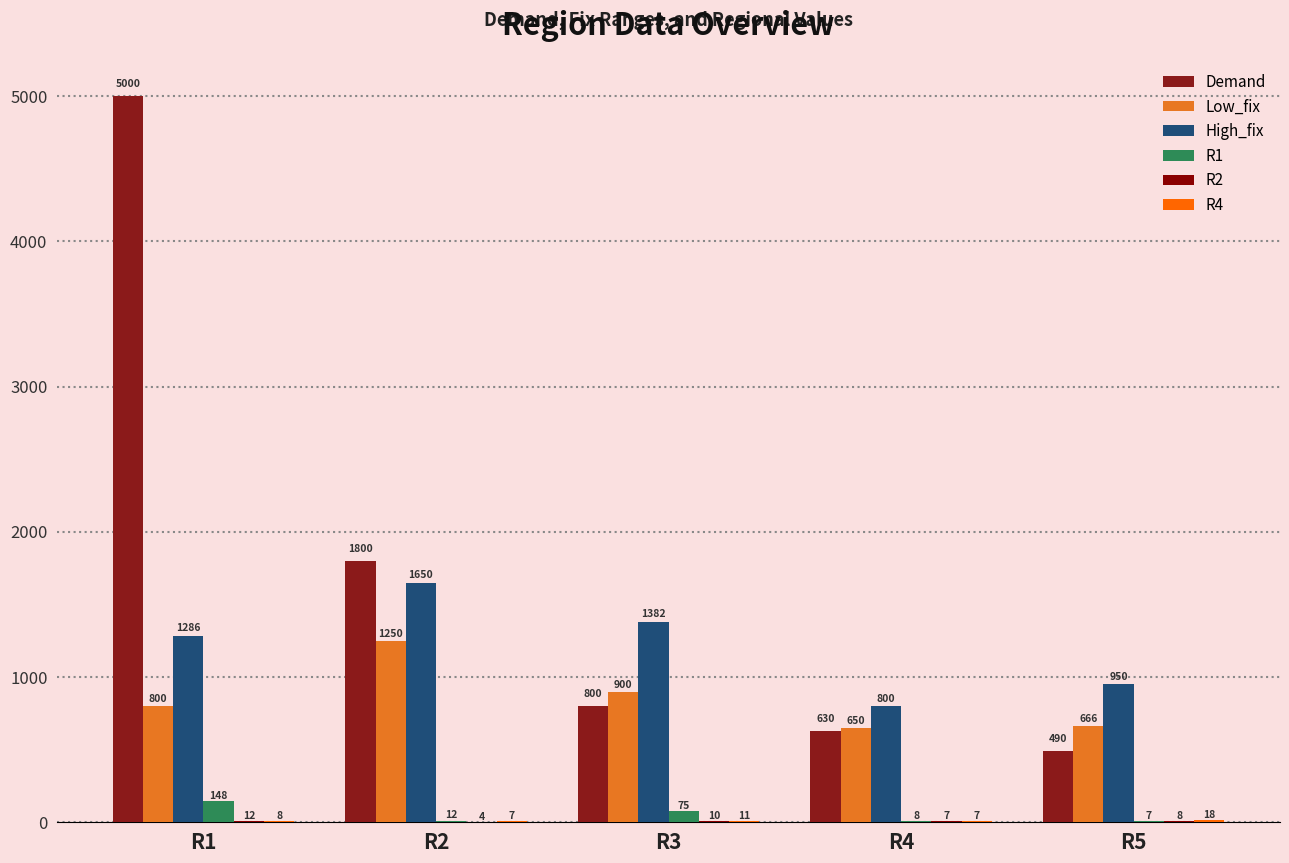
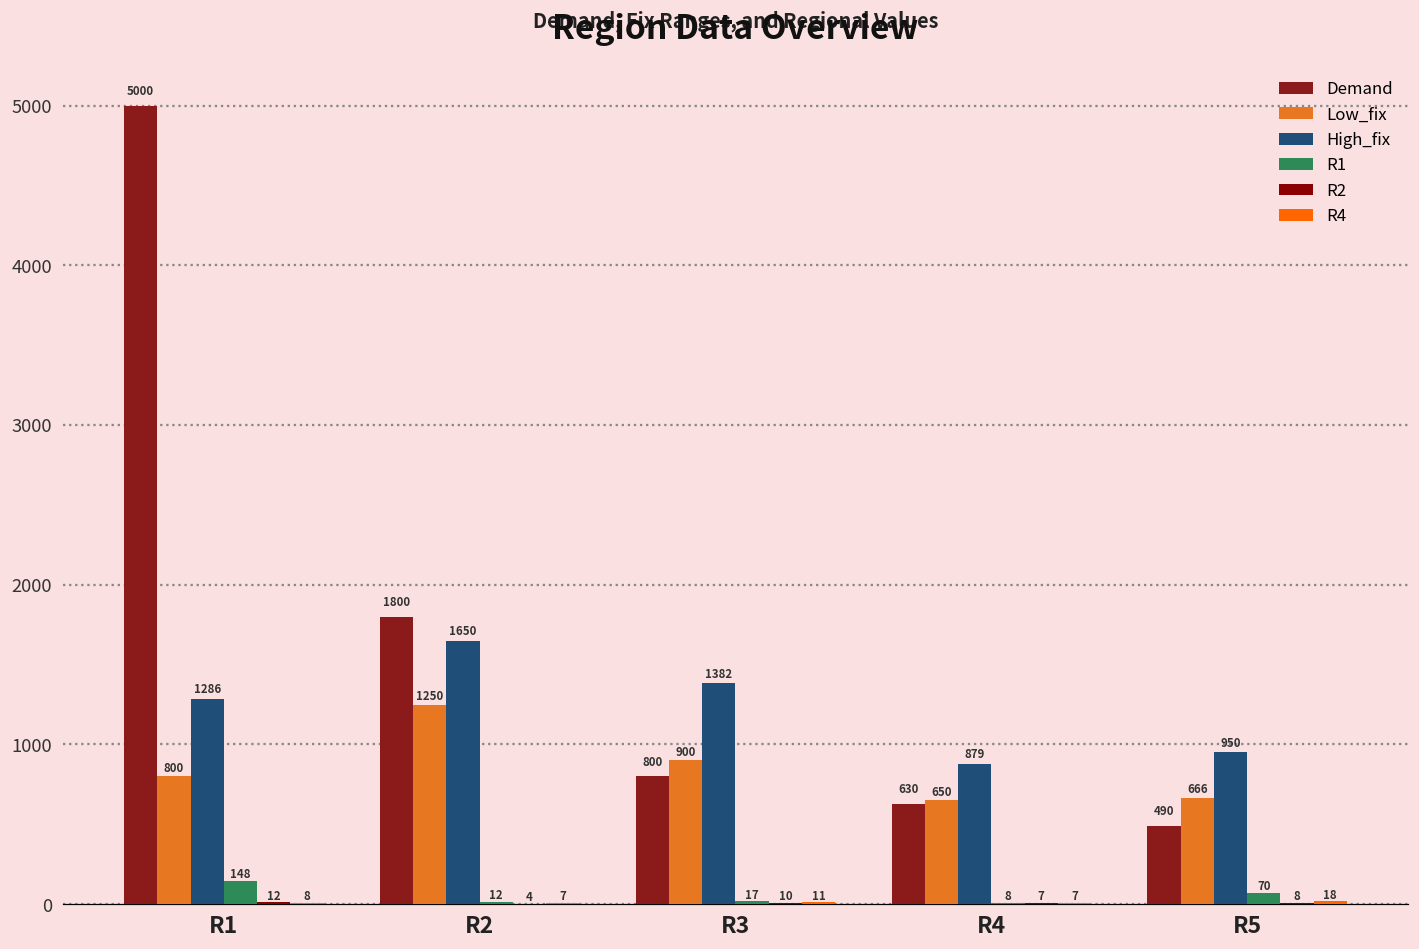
  {
    "High_fix": {
      "R1": 1286,
      "R2": 1650,
      "R3": 1382,
-     "R4": 800,
+     "R4": 879,
      "R5": 950
    },
    "R1": {
      "R1": 148,
      "R2": 12,
-     "R3": 75,
+     "R3": 17,
      "R4": 8,
-     "R5": 7
+     "R5": 70
    }
  }
